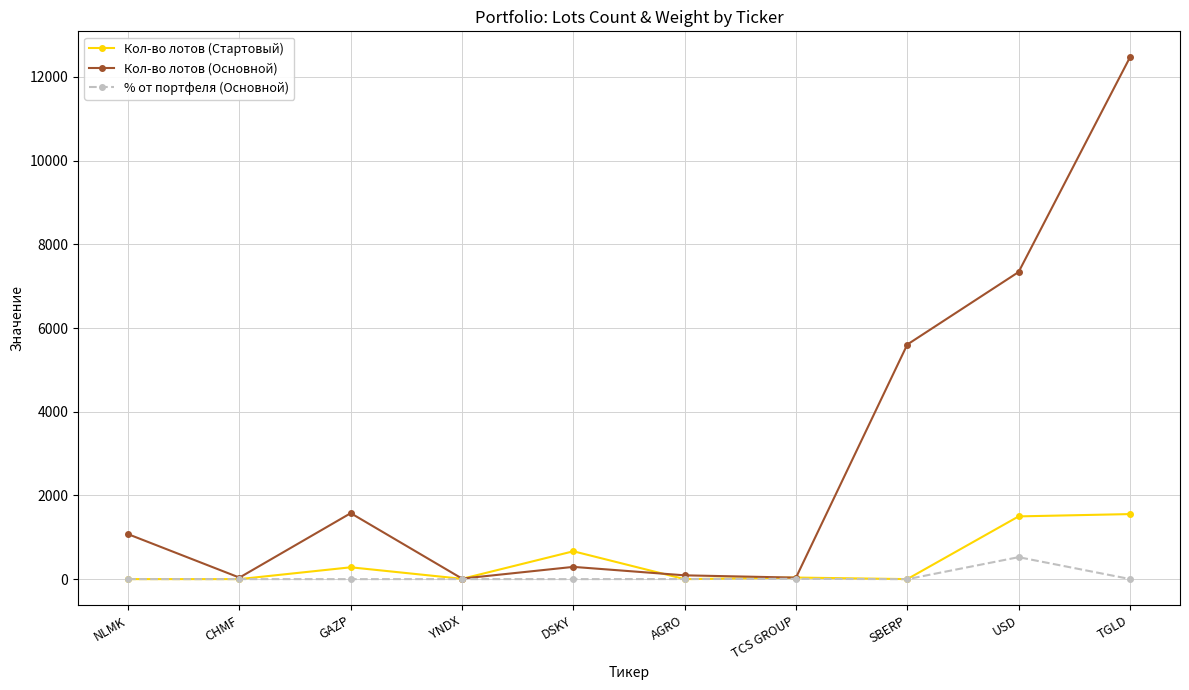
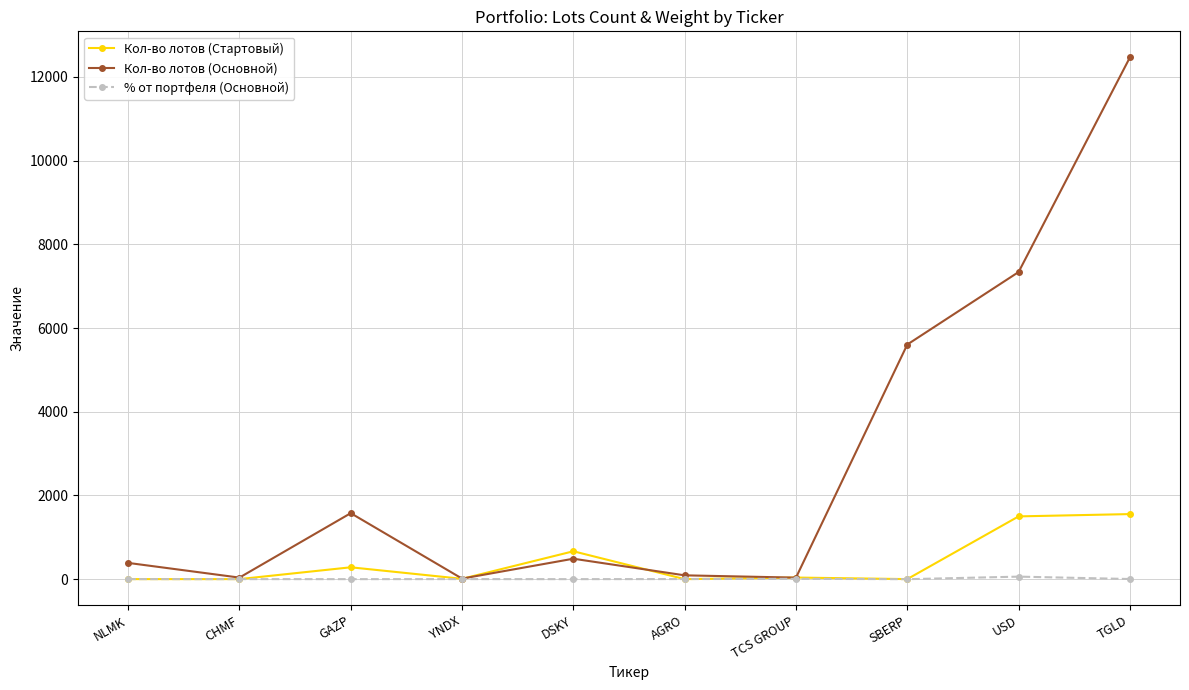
  {
    "Кол-во лотов (Стартовый)": {
      "GAZP": 300,
      "DSKY": 700,
      "USD": 1500,
      "TGLD": 1600
    },
    "Кол-во лотов (Основной)": {
-     "NLMK": 1100,
+     "NLMK": 400,
      "GAZP": 1600,
-     "DSKY": 300,
+     "DSKY": 500,
      "AGRO": 100,
      "SBERP": 5600,
      "USD": 7300,
      "TGLD": 12500
    },
    "% от портфеля (Основной)": {
      "GAZP": 0,
      "DSKY": 0,
-     "USD": 500,
+     "USD": 100,
      "TGLD": 0
    }
  }
